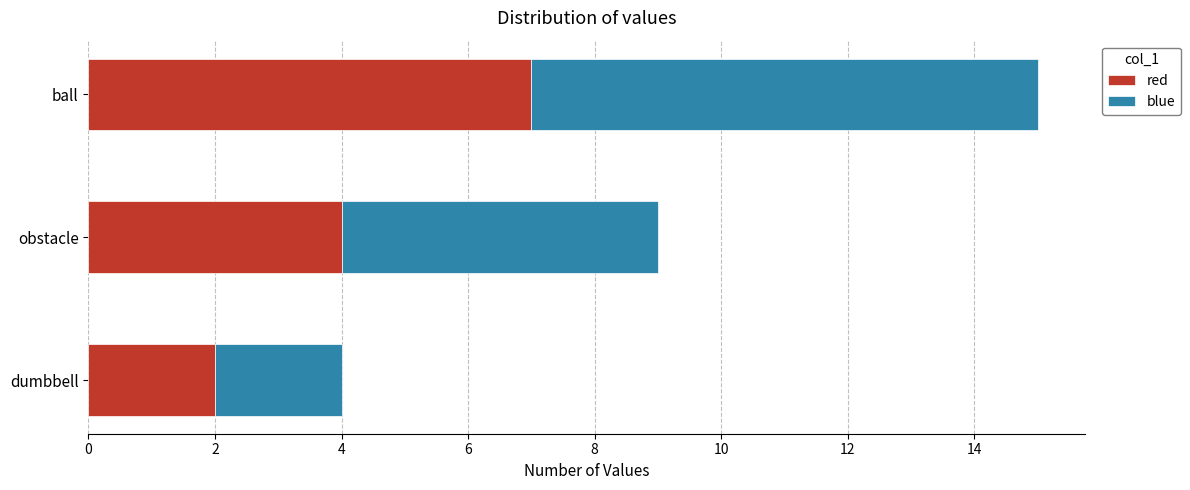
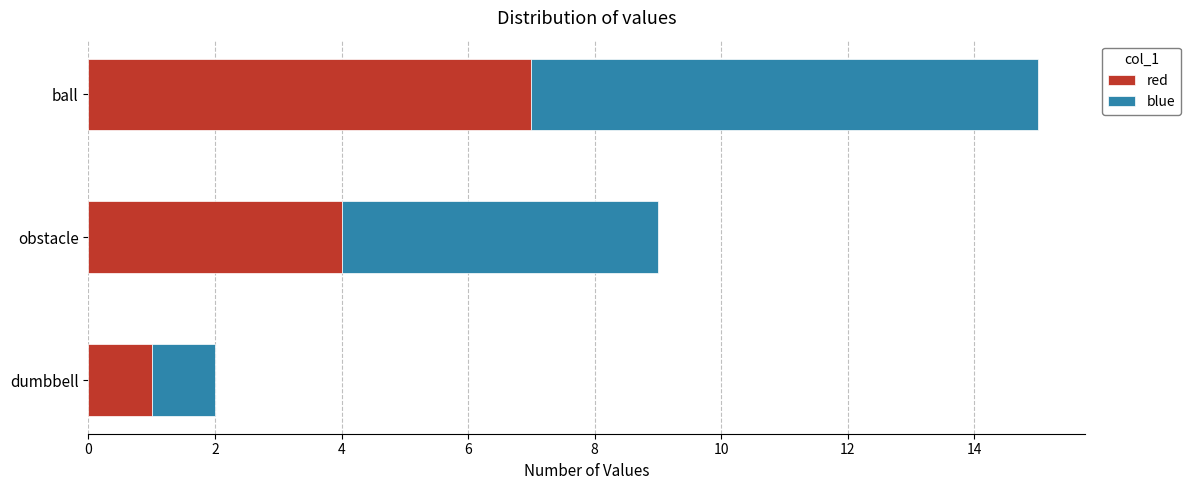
  {
    "red": {
      "ball": 7,
      "obstacle": 4,
-     "dumbbell": 2
+     "dumbbell": 1
    },
    "blue": {
      "ball": 8,
      "obstacle": 5,
-     "dumbbell": 2
+     "dumbbell": 1
    }
  }
